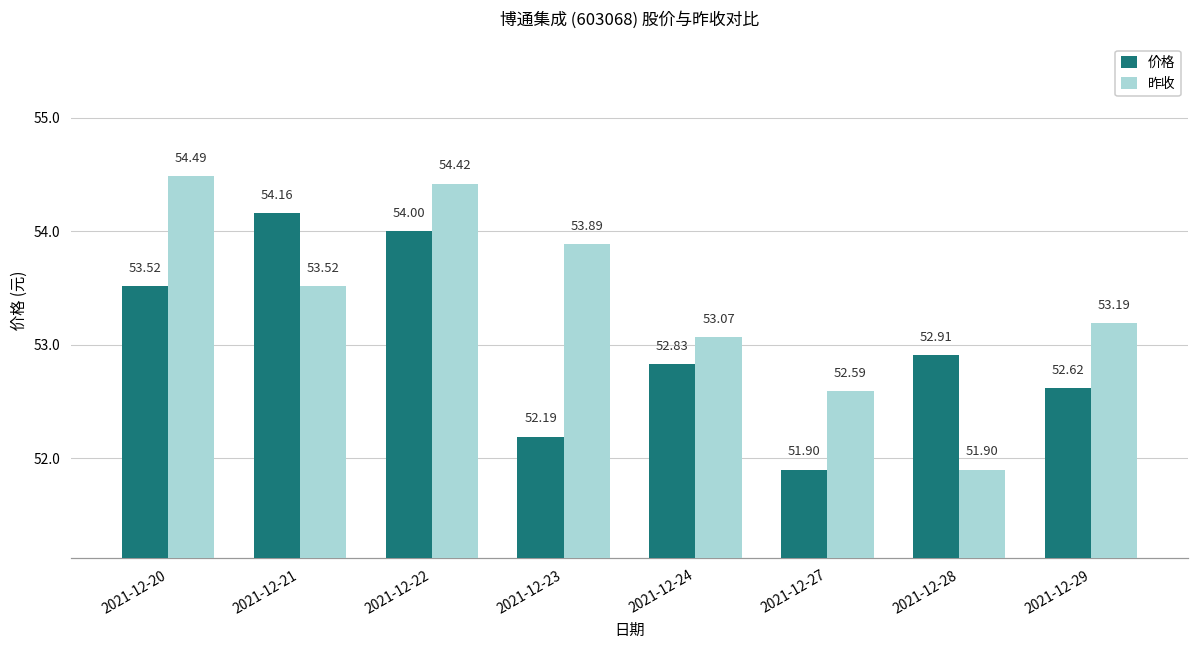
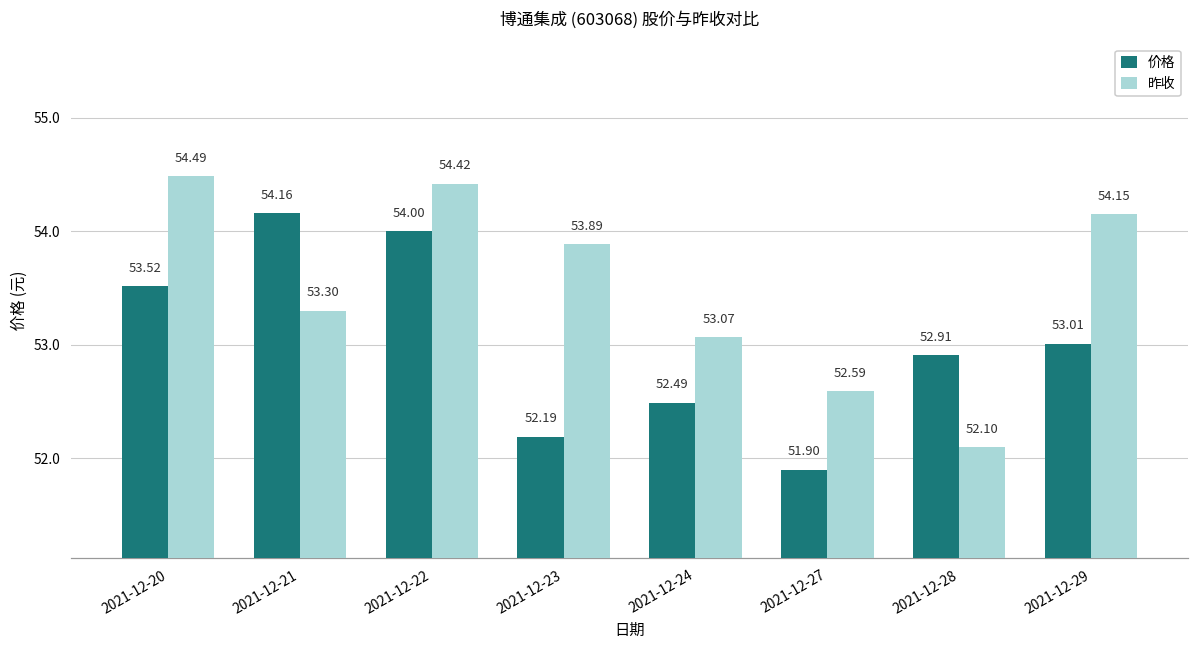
  {
    "价格": {
      "2021-12-20": 53.52,
      "2021-12-21": 54.16,
      "2021-12-22": 54.00,
      "2021-12-23": 52.19,
-     "2021-12-24": 52.83,
+     "2021-12-24": 52.49,
      "2021-12-27": 51.90,
      "2021-12-28": 52.91,
-     "2021-12-29": 52.62
+     "2021-12-29": 53.01
    },
    "昨收": {
      "2021-12-20": 54.49,
-     "2021-12-21": 53.52,
+     "2021-12-21": 53.30,
      "2021-12-22": 54.42,
      "2021-12-23": 53.89,
      "2021-12-24": 53.07,
      "2021-12-27": 52.59,
-     "2021-12-28": 51.90,
-     "2021-12-29": 53.19
+     "2021-12-28": 52.10,
+     "2021-12-29": 54.15
    }
  }
